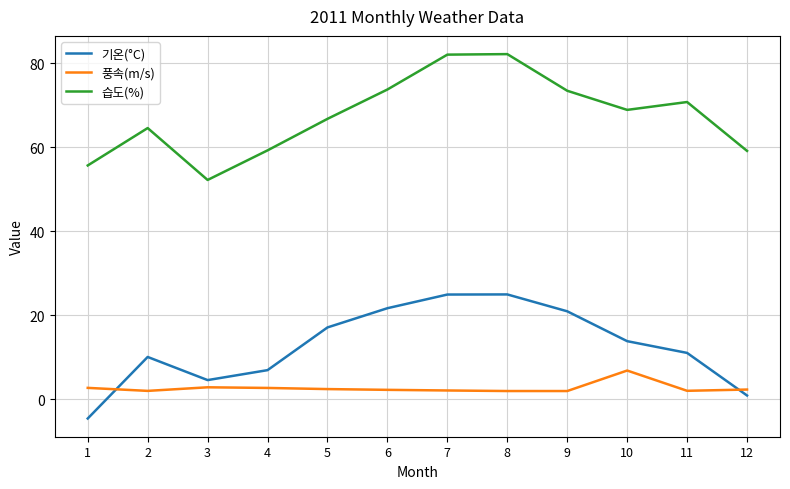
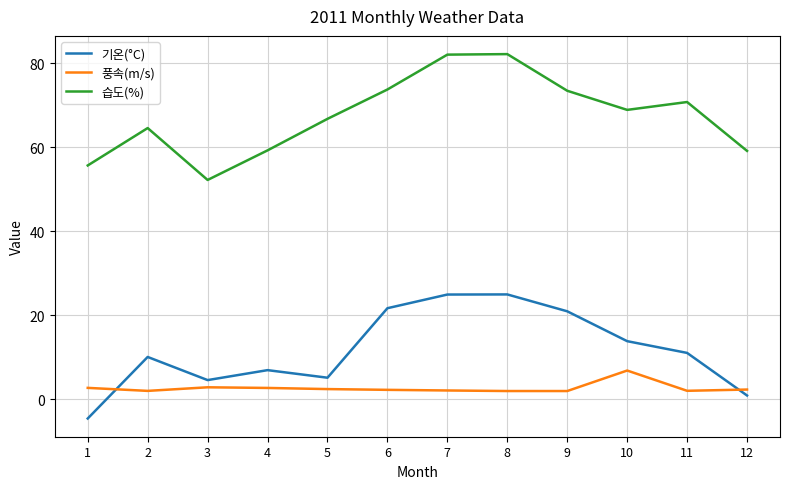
  {
    "기온(°C)": {
      "1": -5,
      "2": 10,
      "3": 5,
      "4": 7,
-     "5": 17,
+     "5": 5,
      "6": 22,
      "7": 25,
      "8": 25,
      "9": 21,
      "10": 14,
      "11": 11,
      "12": 1
    },
    "풍속(m/s)": {
      "1": 3,
      "2": 2,
      "3": 3,
      "4": 3,
      "5": 2,
      "6": 2,
      "7": 2,
      "8": 2,
      "9": 2,
      "10": 7,
      "11": 2,
      "12": 2
    },
    "습도(%)": {
      "1": 56,
      "2": 65,
      "3": 52,
      "4": 59,
      "5": 67,
      "6": 74,
      "7": 82,
      "8": 82,
      "9": 73,
      "10": 69,
      "11": 71,
      "12": 59
    }
  }
